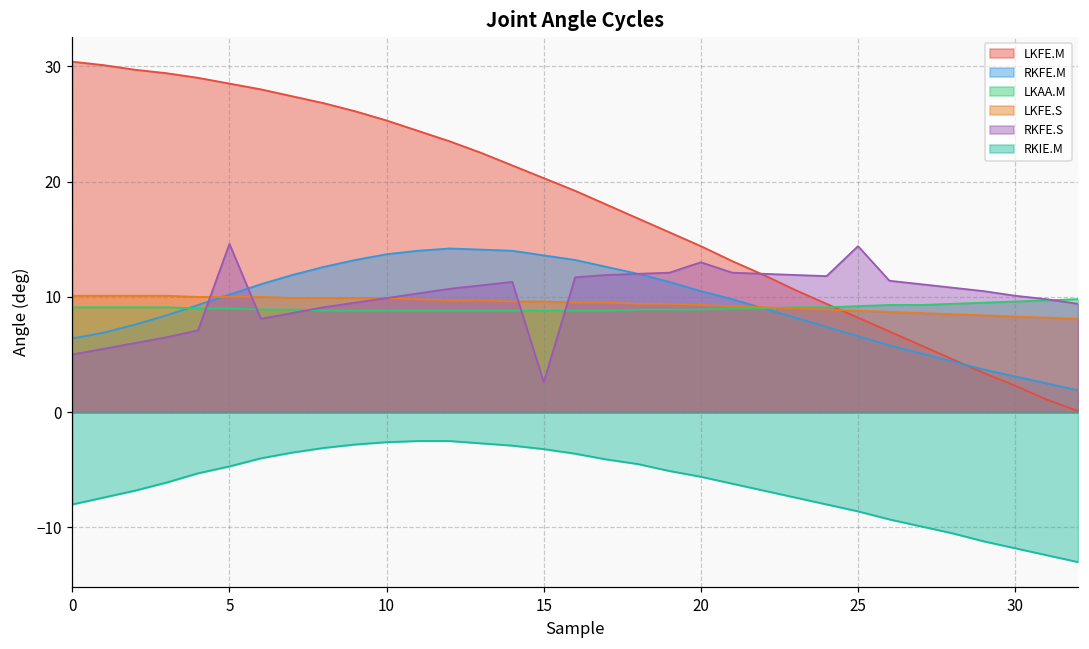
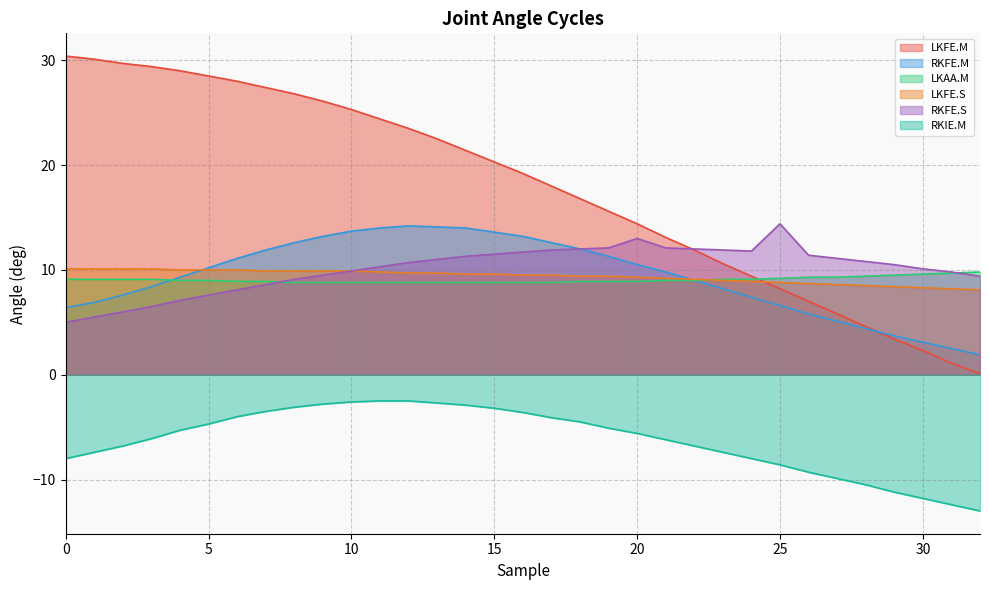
  {
    "RKFE.S": {
      "0": 5.0,
-     "5": 14.6,
-     "15": 2.6,
+     "5": 7.6,
+     "15": 11.5,
      "20": 13.0,
      "25": 14.4,
      "30": 10.1
    }
  }
